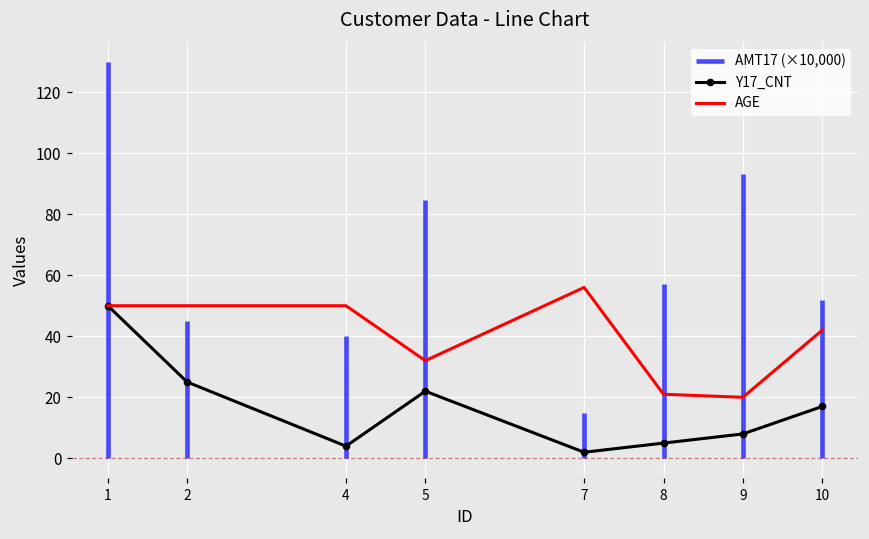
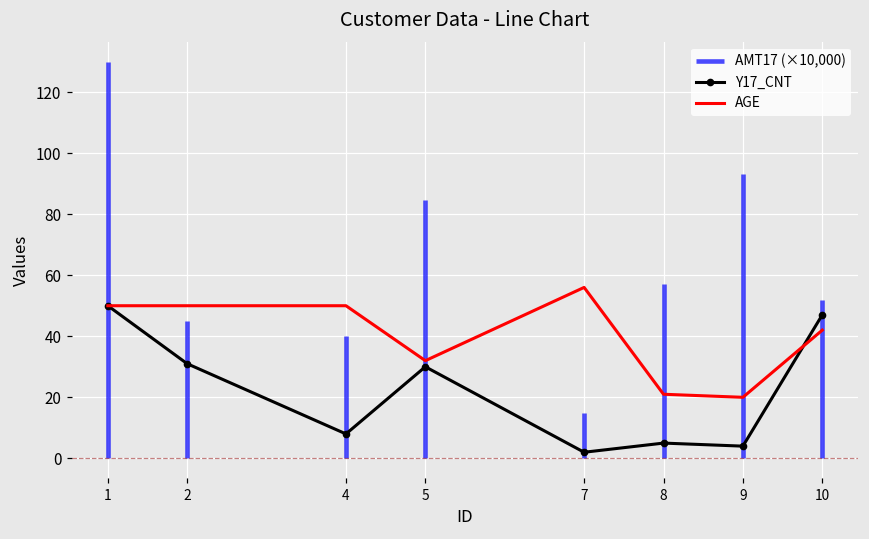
  {
    "Y17_CNT": {
-     "2": 25,
-     "4": 4,
-     "5": 22,
+     "2": 31,
+     "4": 8,
+     "5": 30,
      "7": 2,
      "8": 5,
-     "9": 8,
-     "10": 17
+     "9": 4,
+     "10": 47
    },
    "AGE": {
      "2": 50,
      "4": 50,
      "5": 32,
      "7": 56,
      "8": 21,
      "9": 20,
      "10": 42
    }
  }
